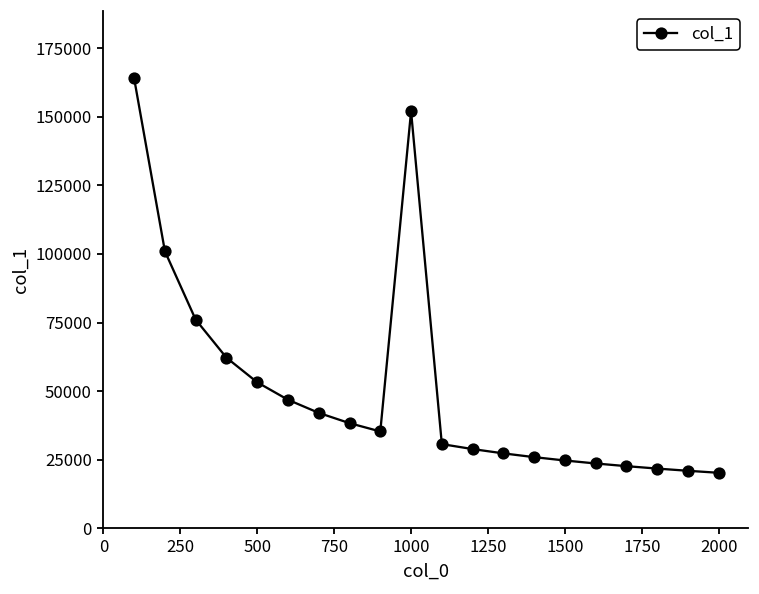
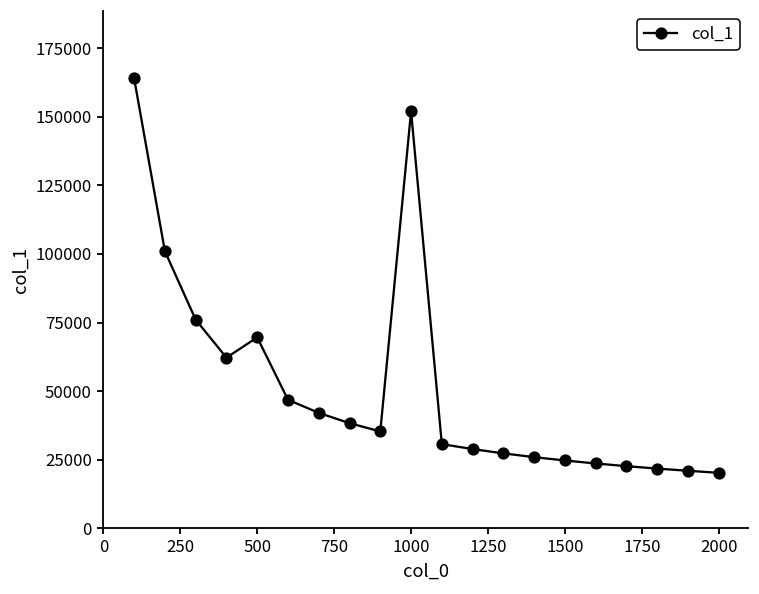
  {
-   "500": 53000,
+   "500": 70000,
    "1000": 152000,
    "1500": 25000,
    "2000": 20000
  }
